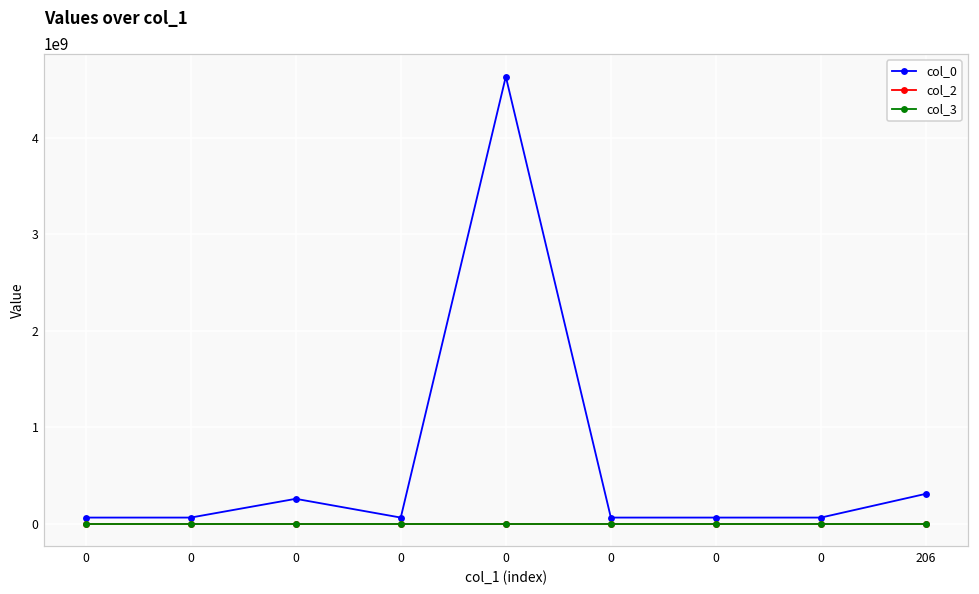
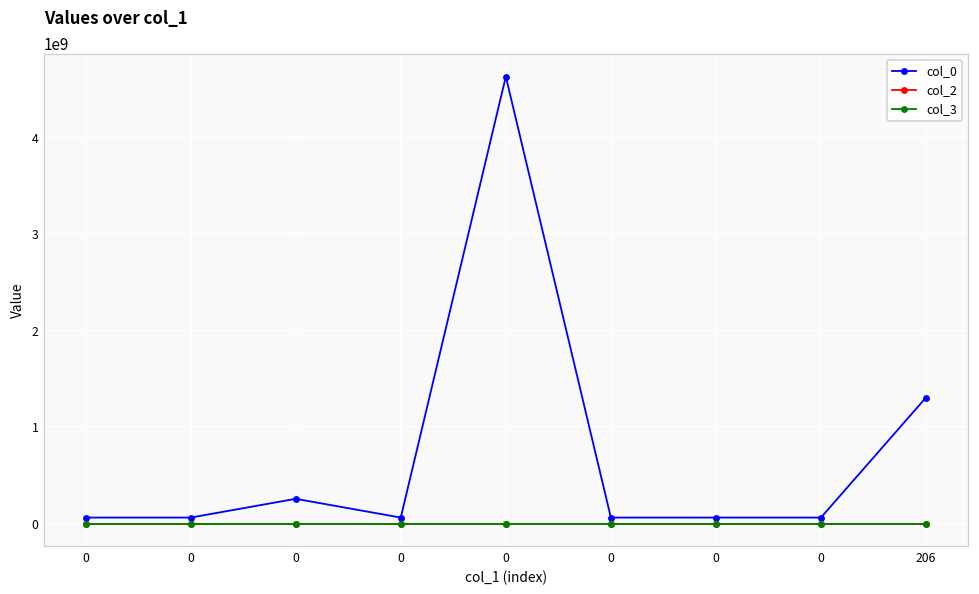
  {
    "col_0": {
-     "206": 300000000
+     "206": 1300000000
    },
    "col_3": {
      "206": 0
    }
  }
